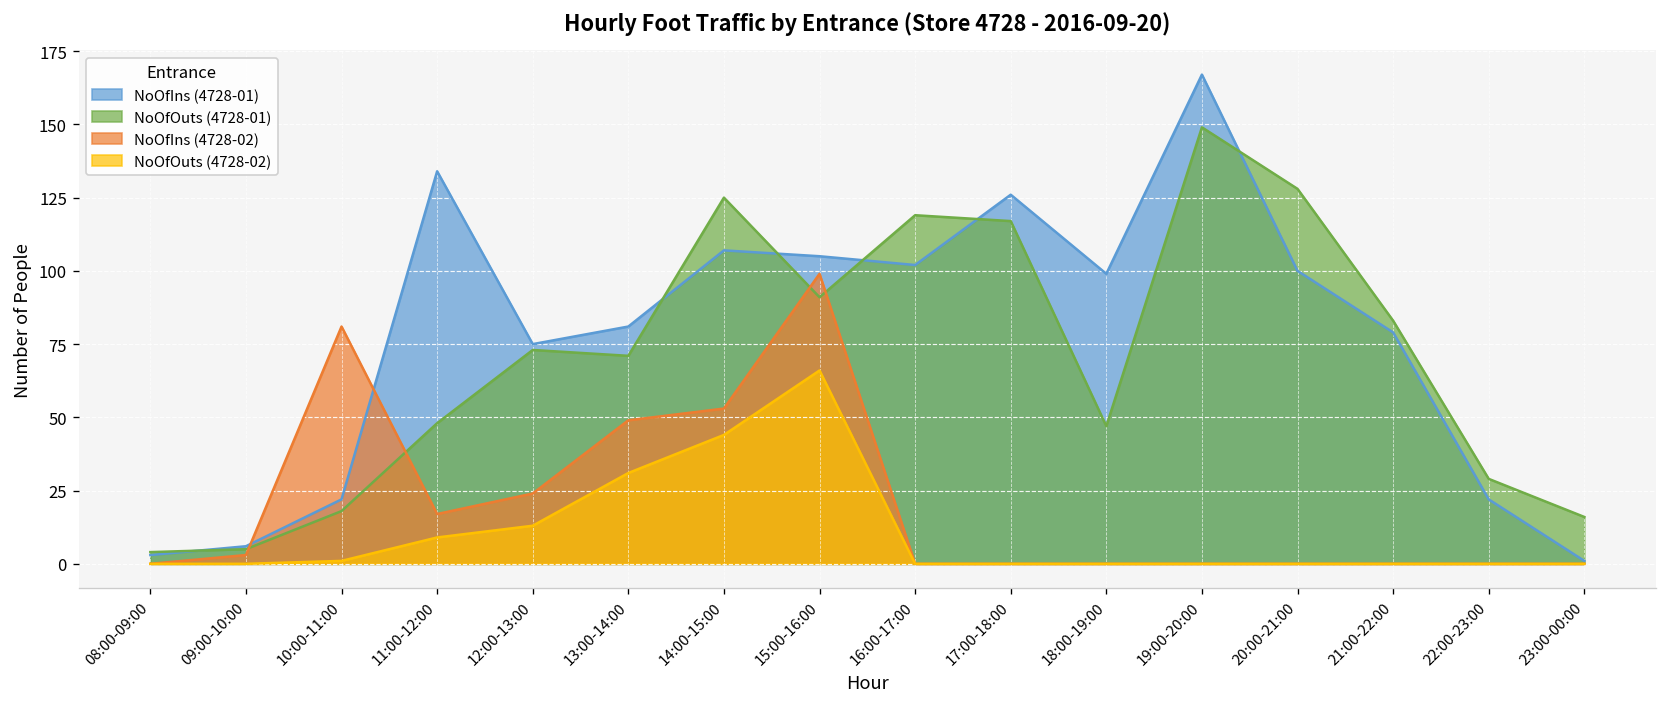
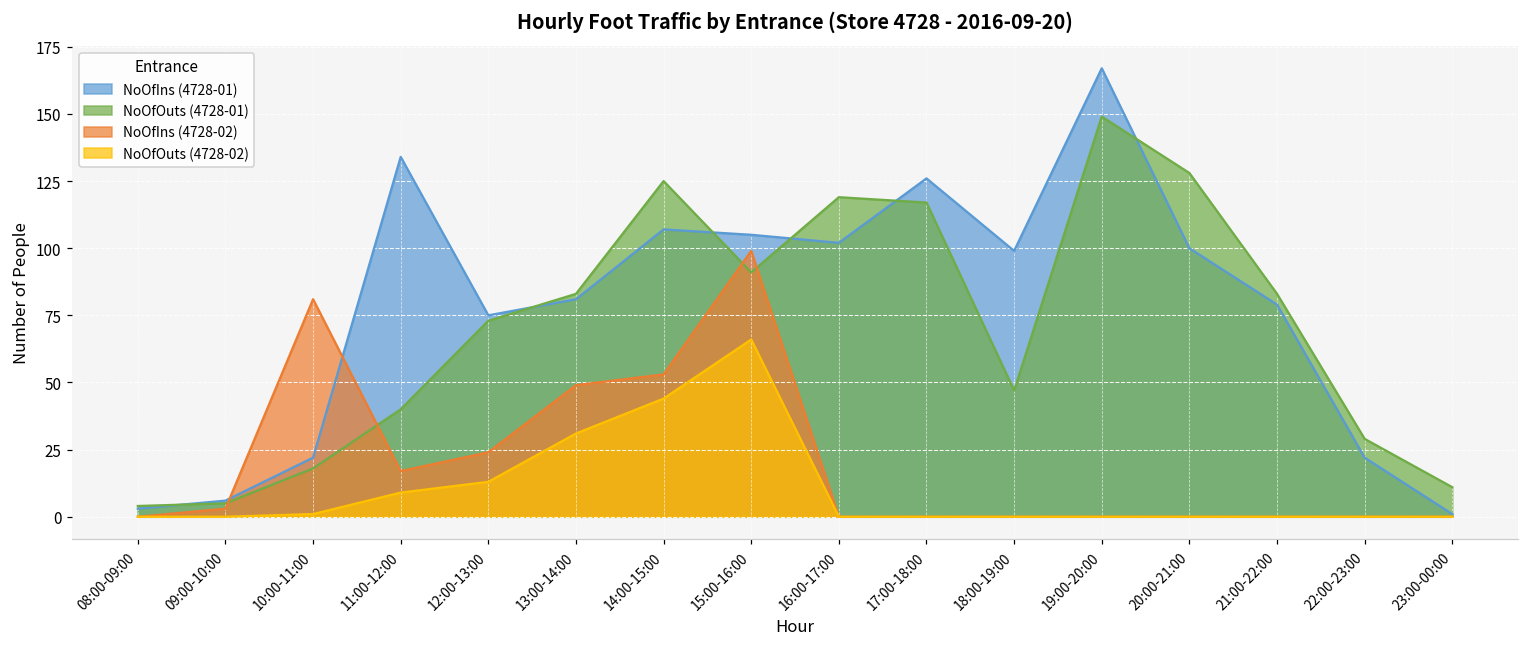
  {
    "NoOfIns (4728-01)": {
      "10:00-11:00": 22,
      "11:00-12:00": 134,
      "12:00-13:00": 75,
      "13:00-14:00": 81,
      "14:00-15:00": 107,
      "15:00-16:00": 105,
      "16:00-17:00": 102,
      "17:00-18:00": 126,
      "18:00-19:00": 99,
      "19:00-20:00": 167,
      "20:00-21:00": 100,
      "21:00-22:00": 79,
      "22:00-23:00": 22
    },
    "NoOfOuts (4728-01)": {
      "10:00-11:00": 18,
-     "11:00-12:00": 48,
+     "11:00-12:00": 40,
      "12:00-13:00": 73,
-     "13:00-14:00": 71,
+     "13:00-14:00": 83,
      "14:00-15:00": 125,
      "15:00-16:00": 91,
      "16:00-17:00": 119,
      "17:00-18:00": 117,
      "18:00-19:00": 47,
      "19:00-20:00": 149,
      "20:00-21:00": 128,
      "21:00-22:00": 83,
      "22:00-23:00": 29,
-     "23:00-00:00": 16
+     "23:00-00:00": 11
    },
    "NoOfIns (4728-02)": {
      "09:00-10:00": 3,
      "10:00-11:00": 81,
      "11:00-12:00": 17,
      "12:00-13:00": 24,
      "13:00-14:00": 49,
      "14:00-15:00": 53,
      "15:00-16:00": 99
    },
    "NoOfOuts (4728-02)": {
      "09:00-10:00": 0,
      "10:00-11:00": 1,
      "11:00-12:00": 9,
      "12:00-13:00": 13,
      "13:00-14:00": 31,
      "14:00-15:00": 44,
      "15:00-16:00": 66
    }
  }
